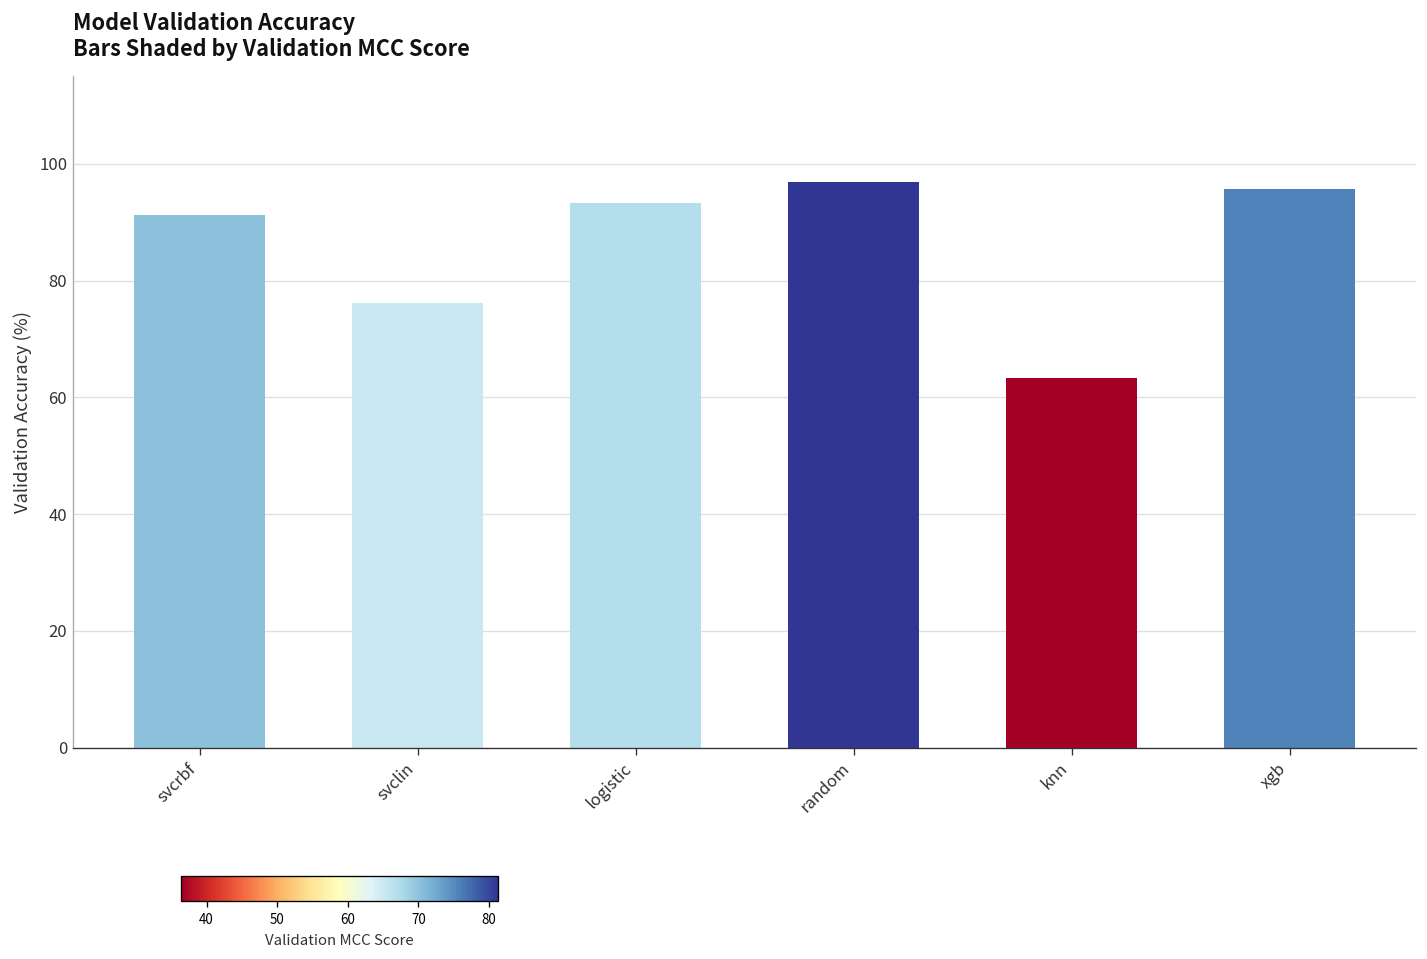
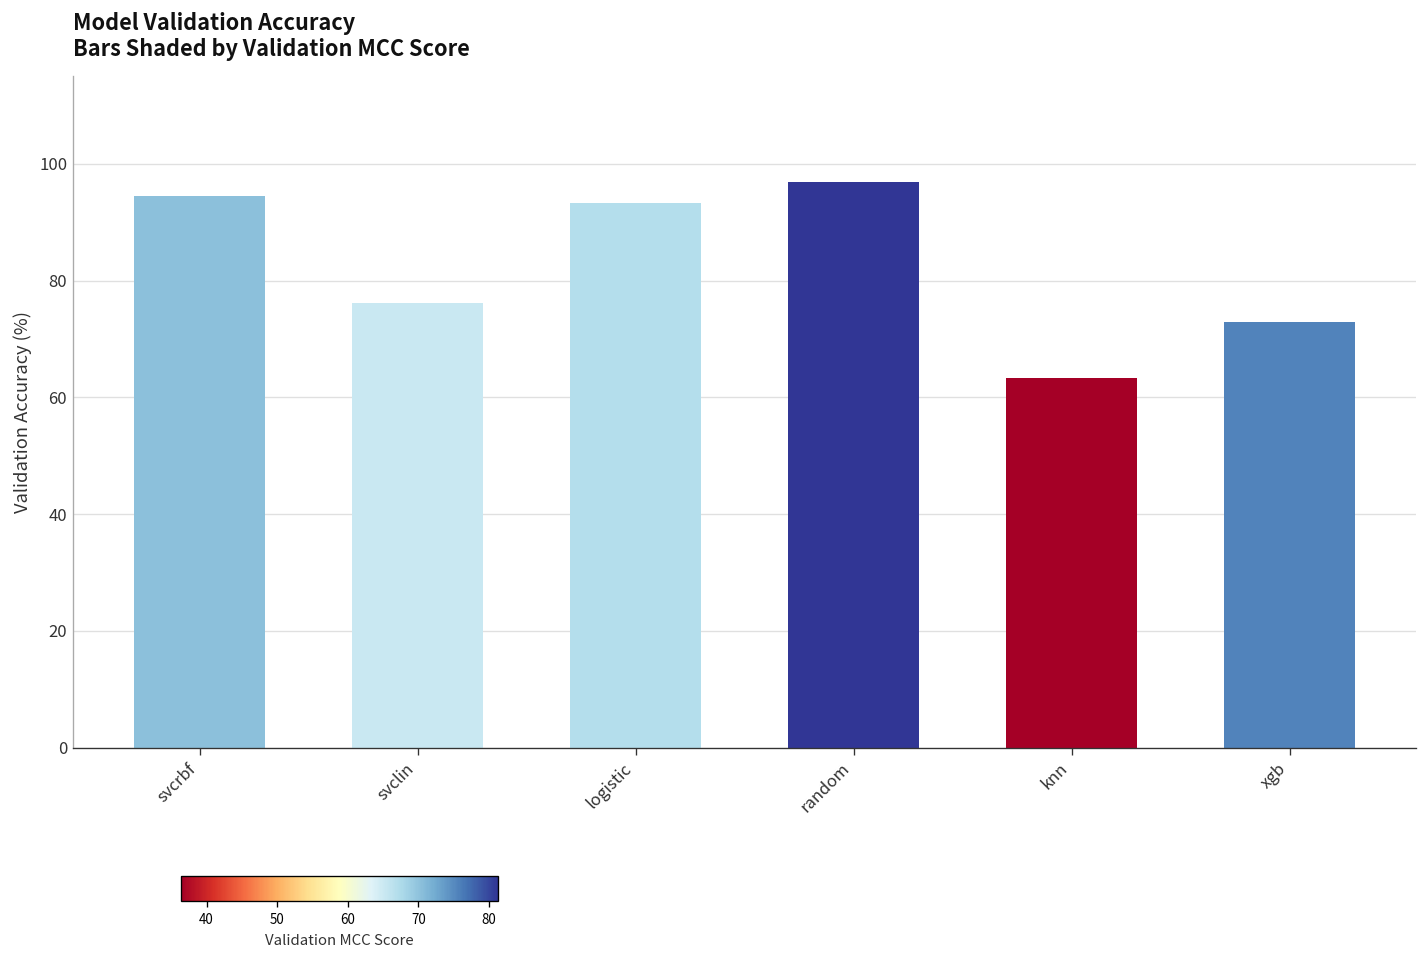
  {
-   "svcrbf": 91,
+   "svcrbf": 94,
    "svclin": 76,
    "logistic": 93,
    "random": 97,
    "knn": 63,
-   "xgb": 96
+   "xgb": 73
  }
